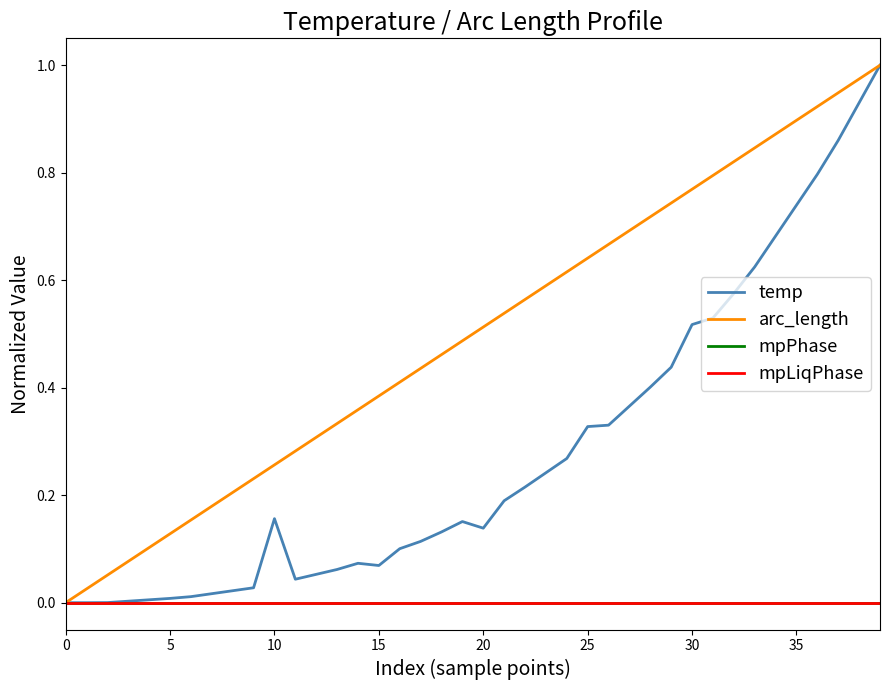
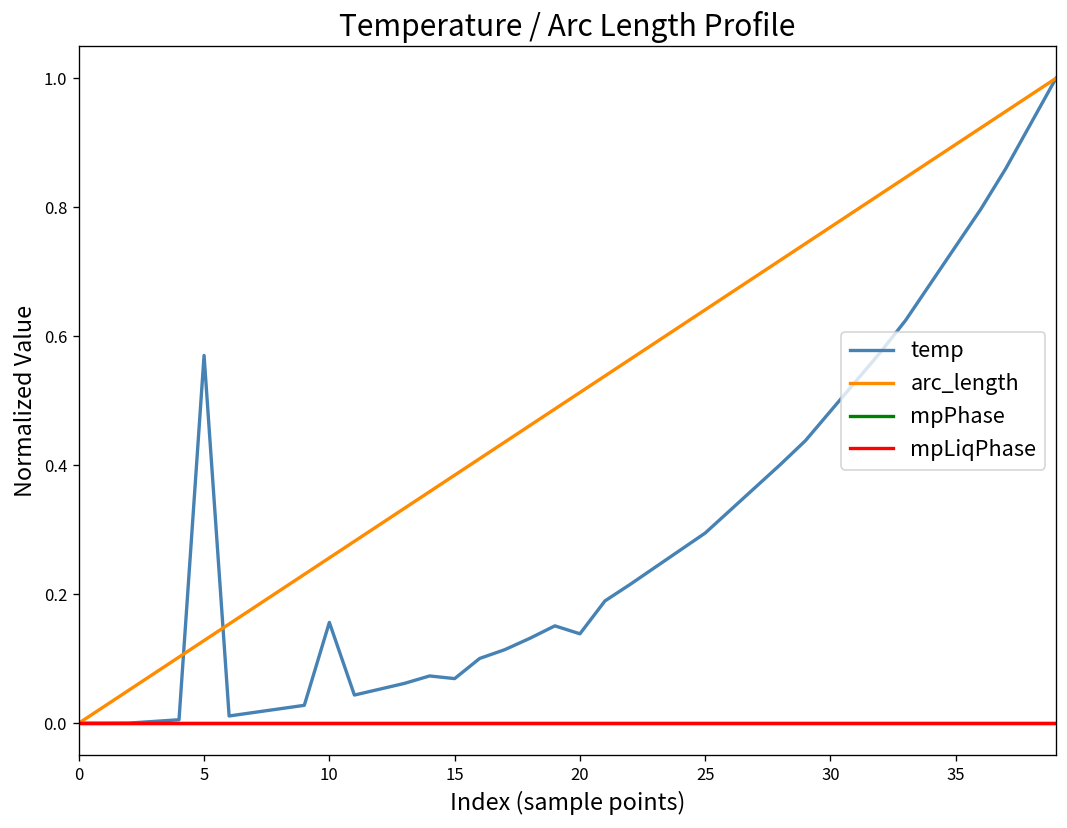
  {
    "temp": {
-     "5": 0.01,
+     "5": 0.57,
      "10": 0.16,
      "15": 0.07,
      "20": 0.14,
-     "25": 0.33,
-     "30": 0.52,
+     "25": 0.29,
+     "30": 0.48,
      "35": 0.74
    },
    "arc_length": {
      "5": 0.13,
      "10": 0.26,
      "15": 0.38,
      "20": 0.51,
      "25": 0.64,
      "30": 0.77,
      "35": 0.90
    },
    "mpLiqPhase": {
      "5": 0.00,
      "10": 0.00,
      "15": 0.00,
      "20": 0.00,
      "25": 0.00,
      "30": 0.00,
      "35": 0.00
    }
  }
